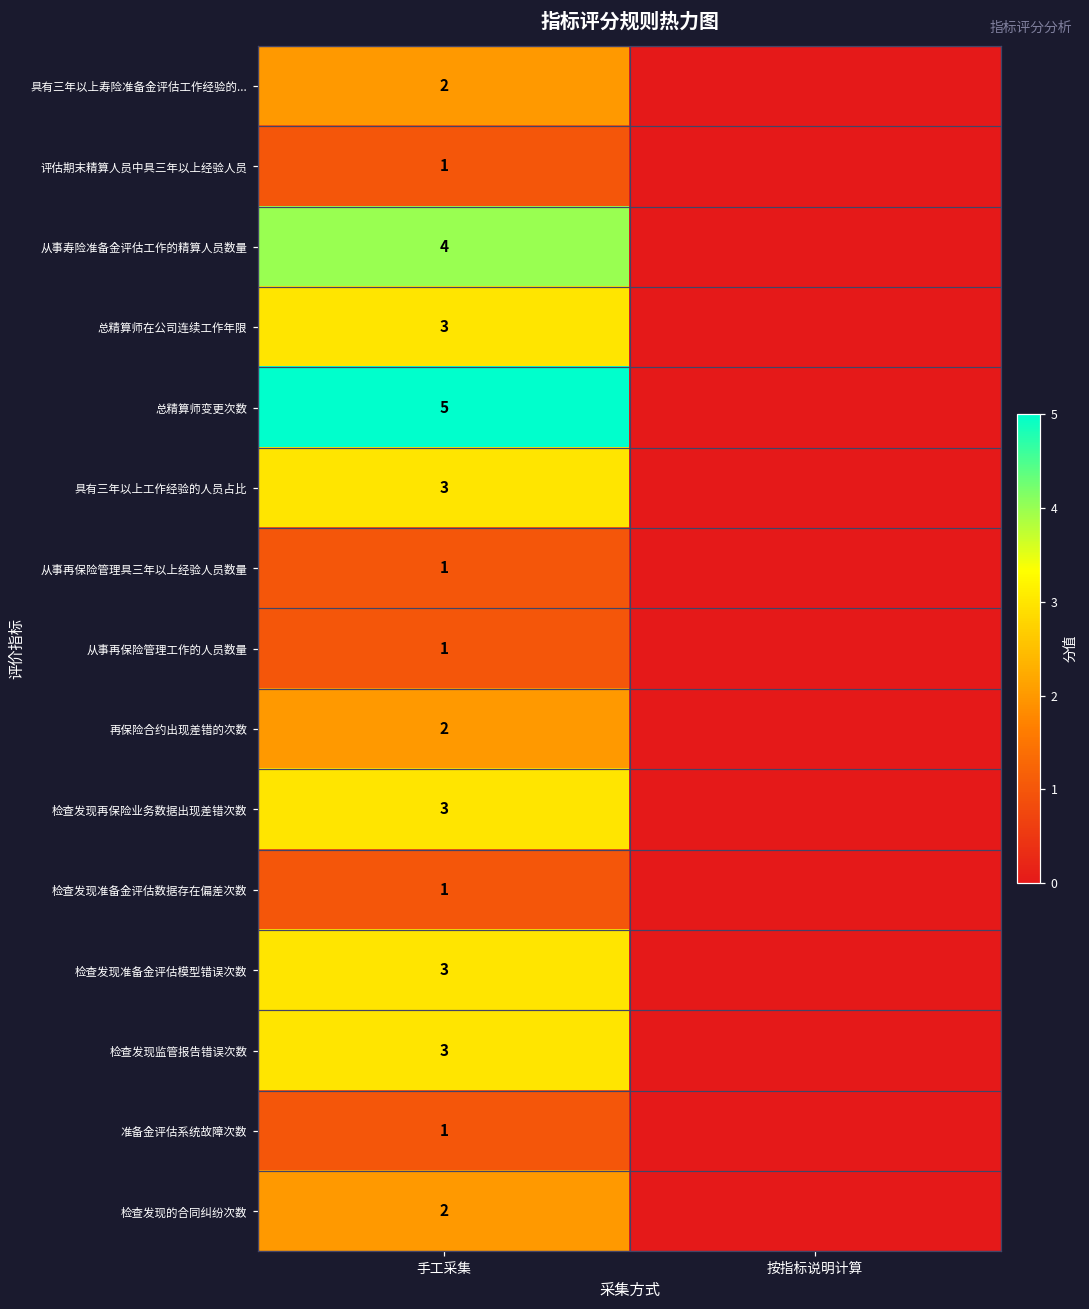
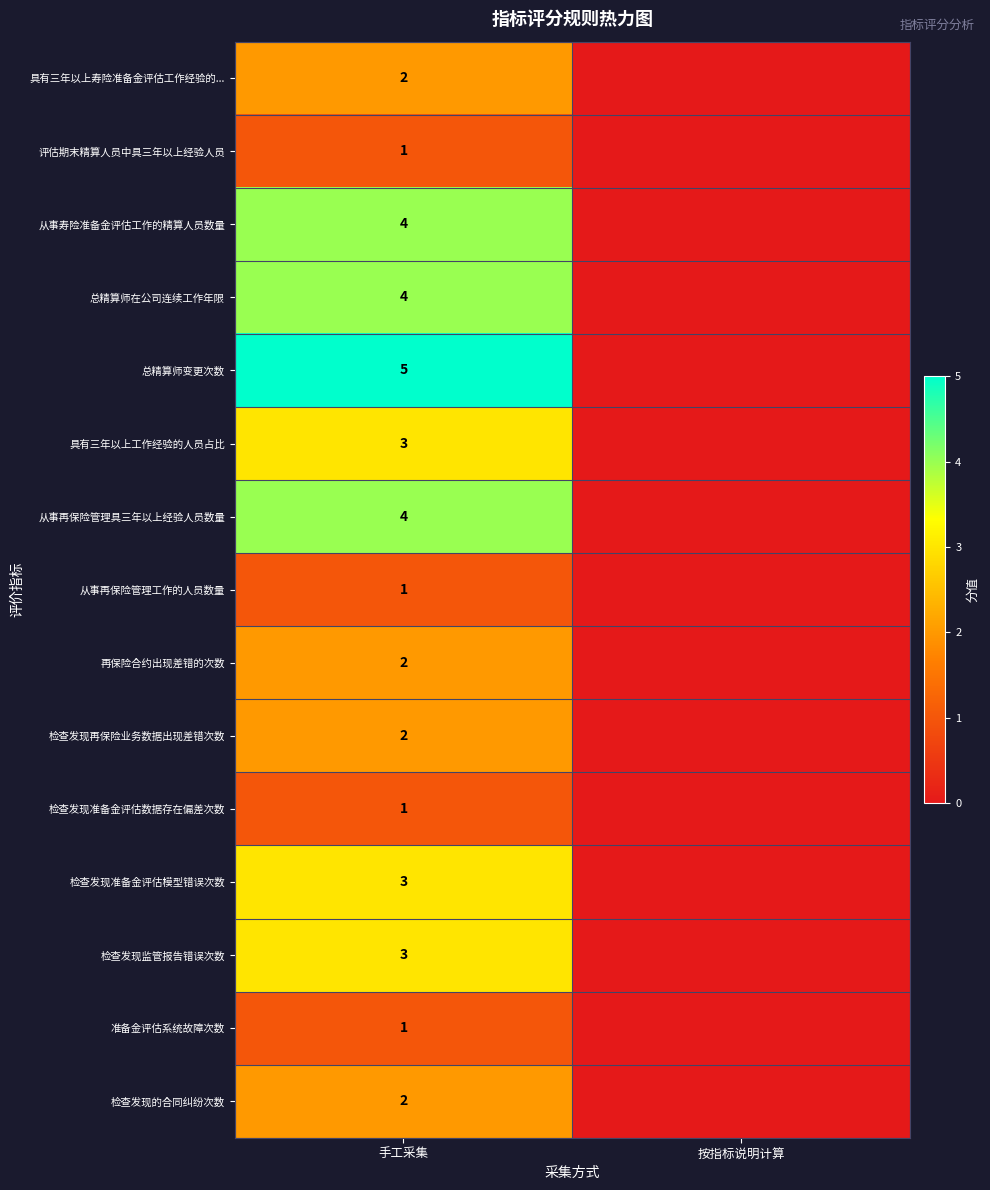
  {
    "具有三年以上寿险准备金评估工作经验的...": {
      "手工采集": 2
    },
    "评估期末精算人员中具三年以上经验人员": {
      "手工采集": 1
    },
    "从事寿险准备金评估工作的精算人员数量": {
      "手工采集": 4
    },
    "总精算师在公司连续工作年限": {
-     "手工采集": 3
+     "手工采集": 4
    },
    "总精算师变更次数": {
      "手工采集": 5
    },
    "具有三年以上工作经验的人员占比": {
      "手工采集": 3
    },
    "从事再保险管理具三年以上经验人员数量": {
-     "手工采集": 1
+     "手工采集": 4
    },
    "从事再保险管理工作的人员数量": {
      "手工采集": 1
    },
    "再保险合约出现差错的次数": {
      "手工采集": 2
    },
    "检查发现再保险业务数据出现差错次数": {
-     "手工采集": 3
+     "手工采集": 2
    },
    "检查发现准备金评估数据存在偏差次数": {
      "手工采集": 1
    },
    "检查发现准备金评估模型错误次数": {
      "手工采集": 3
    },
    "检查发现监管报告错误次数": {
      "手工采集": 3
    },
    "准备金评估系统故障次数": {
      "手工采集": 1
    },
    "检查发现的合同纠纷次数": {
      "手工采集": 2
    }
  }
